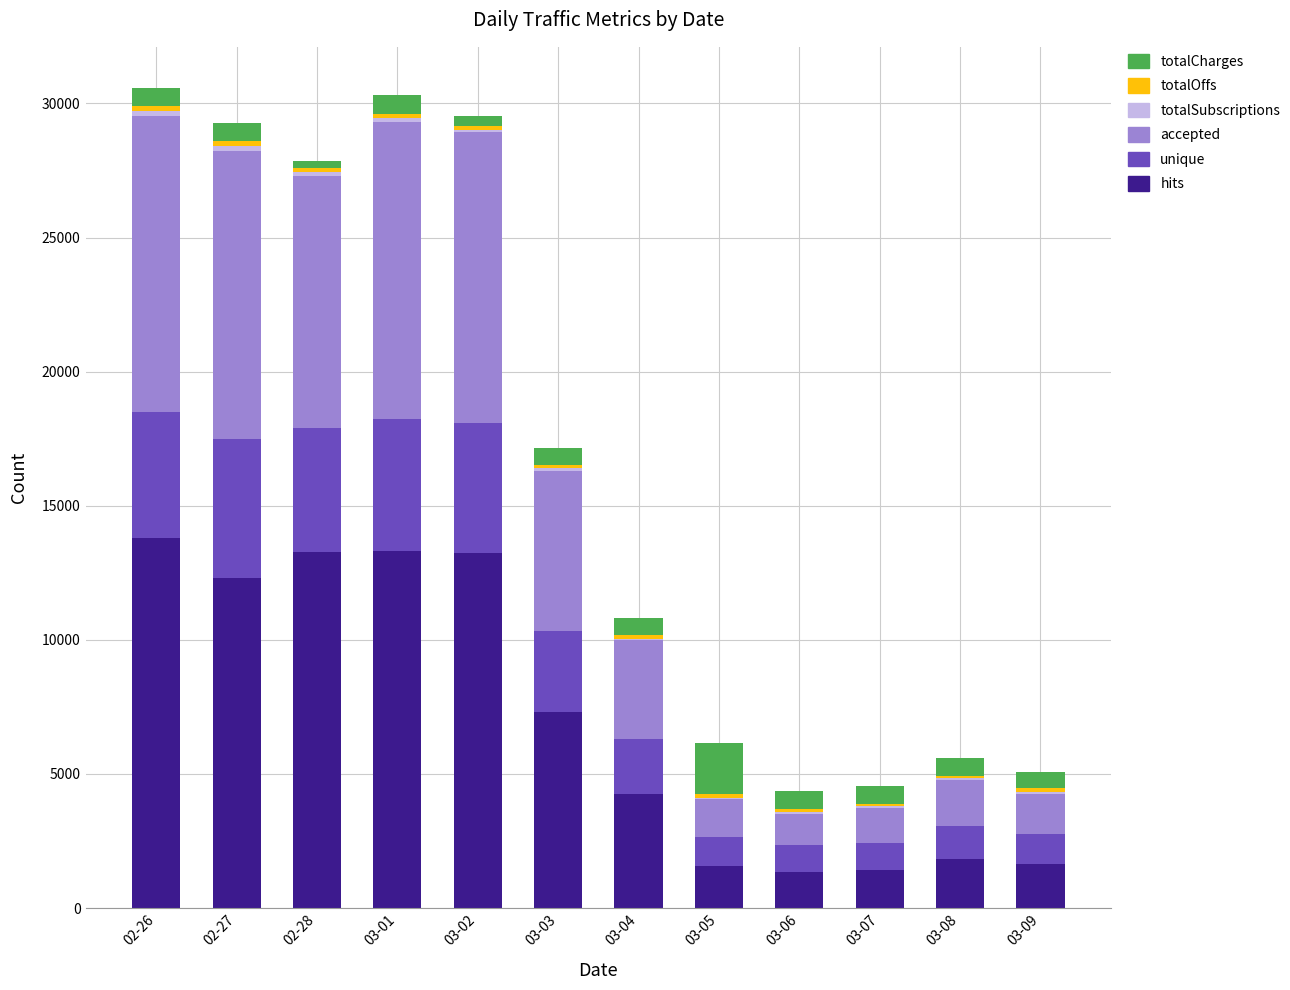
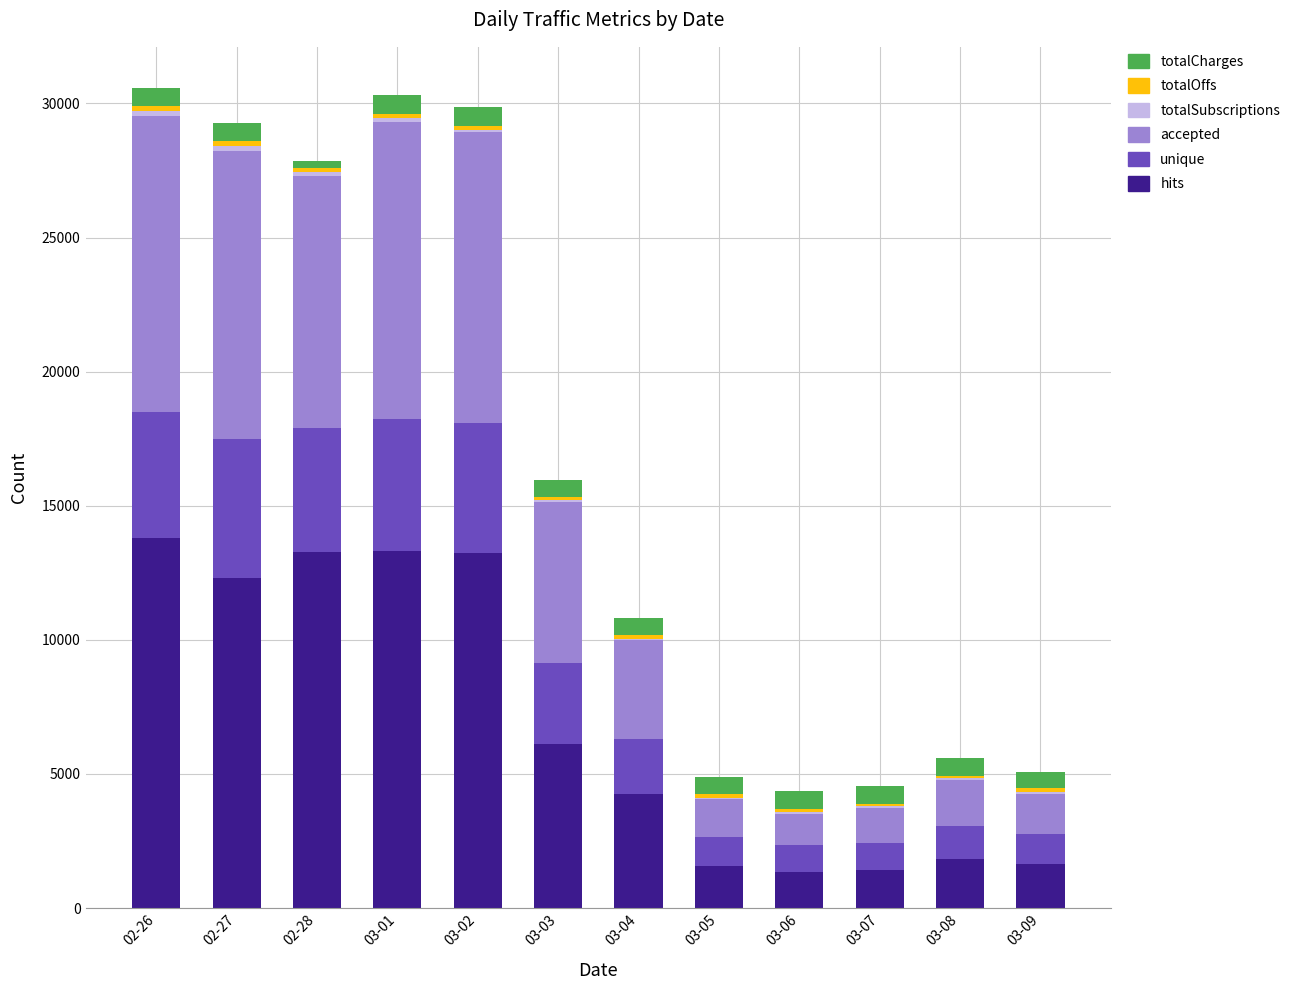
  {
    "hits": {
      "02-26": 13800,
      "02-27": 12300,
      "02-28": 13300,
      "03-01": 13300,
      "03-02": 13200,
-     "03-03": 7300,
+     "03-03": 6100,
      "03-04": 4200,
      "03-05": 1600,
      "03-06": 1300,
      "03-07": 1400,
      "03-08": 1800,
      "03-09": 1600
    },
    "unique": {
      "02-26": 4700,
      "02-27": 5200,
      "02-28": 4600,
      "03-01": 4900,
      "03-02": 4900,
      "03-03": 3000,
      "03-04": 2000,
      "03-05": 1100,
      "03-06": 1000,
      "03-07": 1000,
      "03-08": 1200,
      "03-09": 1100
    },
    "accepted": {
      "02-26": 11000,
      "02-27": 10800,
      "02-28": 9400,
      "03-01": 11100,
      "03-02": 10800,
      "03-03": 6000,
      "03-04": 3700,
      "03-05": 1400,
      "03-06": 1100,
      "03-07": 1300,
      "03-08": 1700,
      "03-09": 1500
    },
    "totalSubscriptions": {
      "02-26": 200,
      "02-27": 200,
      "02-28": 100,
      "03-01": 200,
      "03-02": 100
    },
    "totalOffs": {
      "02-26": 200,
      "02-27": 200,
      "02-28": 200,
      "03-01": 200,
      "03-02": 100,
      "03-03": 100,
      "03-04": 100,
      "03-05": 100,
      "03-06": 100,
      "03-07": 100,
      "03-09": 100
    },
    "totalCharges": {
      "02-26": 700,
      "02-27": 700,
      "02-28": 300,
      "03-01": 700,
-     "03-02": 400,
+     "03-02": 700,
      "03-03": 600,
      "03-04": 700,
-     "03-05": 1900,
+     "03-05": 600,
      "03-06": 700,
      "03-07": 700,
      "03-08": 700,
      "03-09": 600
    }
  }
